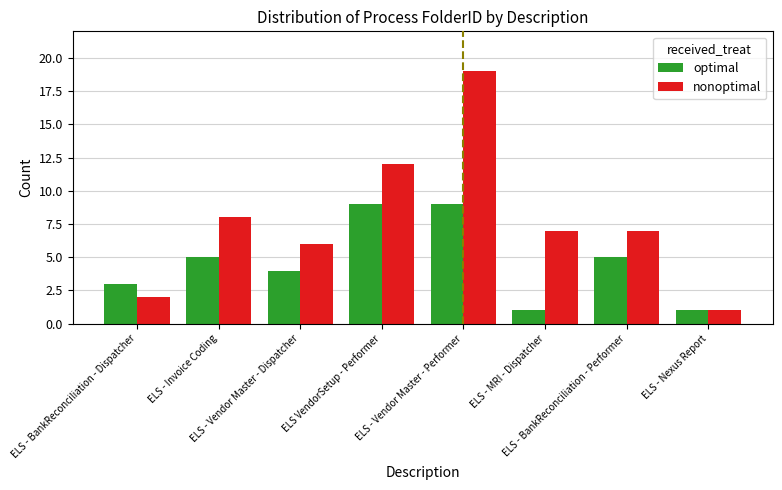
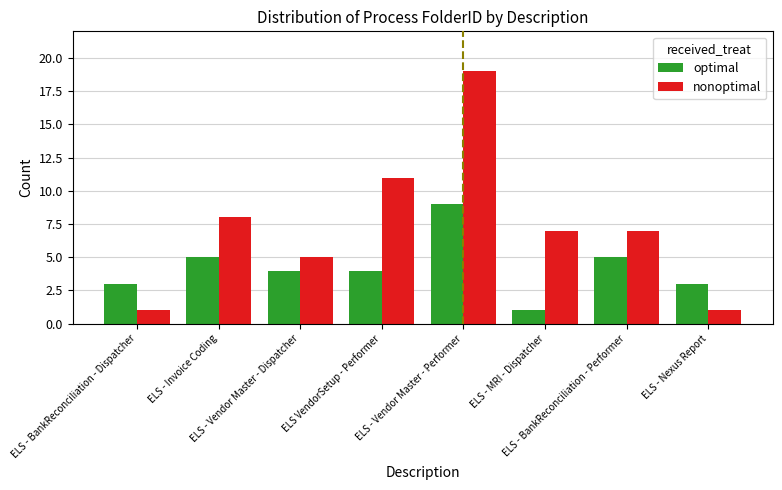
  {
    "optimal": {
      "ELS - BankReconciliation - Dispatcher": 3,
      "ELS - Invoice Coding": 5,
      "ELS - Vendor Master - Dispatcher": 4,
-     "ELS VendorSetup - Performer": 9,
+     "ELS VendorSetup - Performer": 4,
      "ELS - Vendor Master - Performer": 9,
      "ELS - MRI - Dispatcher": 1,
      "ELS - BankReconciliation - Performer": 5,
-     "ELS - Nexus Report": 1
+     "ELS - Nexus Report": 3
    },
    "nonoptimal": {
-     "ELS - BankReconciliation - Dispatcher": 2,
+     "ELS - BankReconciliation - Dispatcher": 1,
      "ELS - Invoice Coding": 8,
-     "ELS - Vendor Master - Dispatcher": 6,
-     "ELS VendorSetup - Performer": 12,
+     "ELS - Vendor Master - Dispatcher": 5,
+     "ELS VendorSetup - Performer": 11,
      "ELS - Vendor Master - Performer": 19,
      "ELS - MRI - Dispatcher": 7,
      "ELS - BankReconciliation - Performer": 7,
      "ELS - Nexus Report": 1
    }
  }
